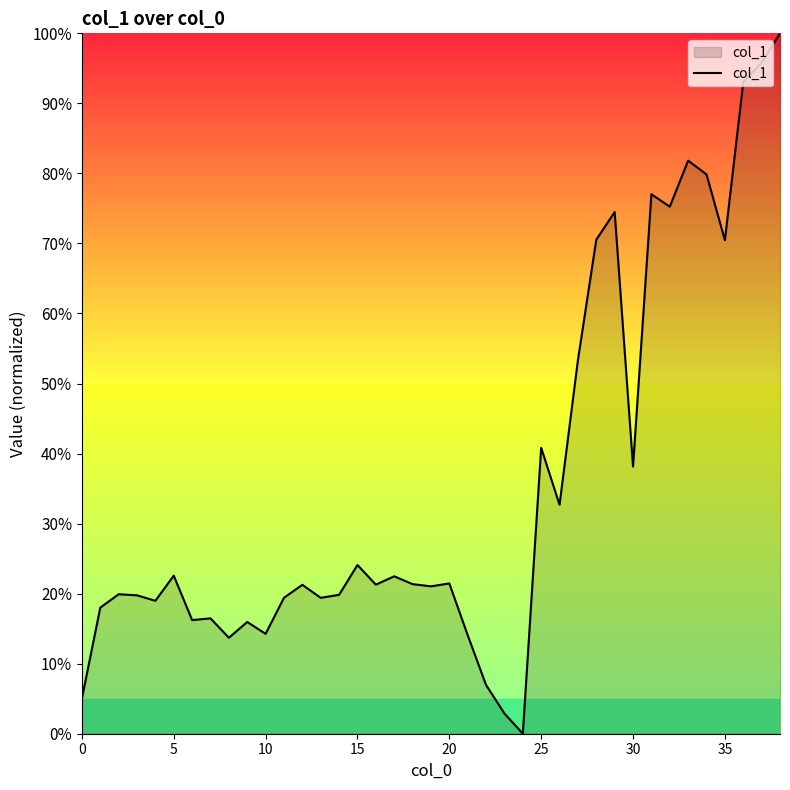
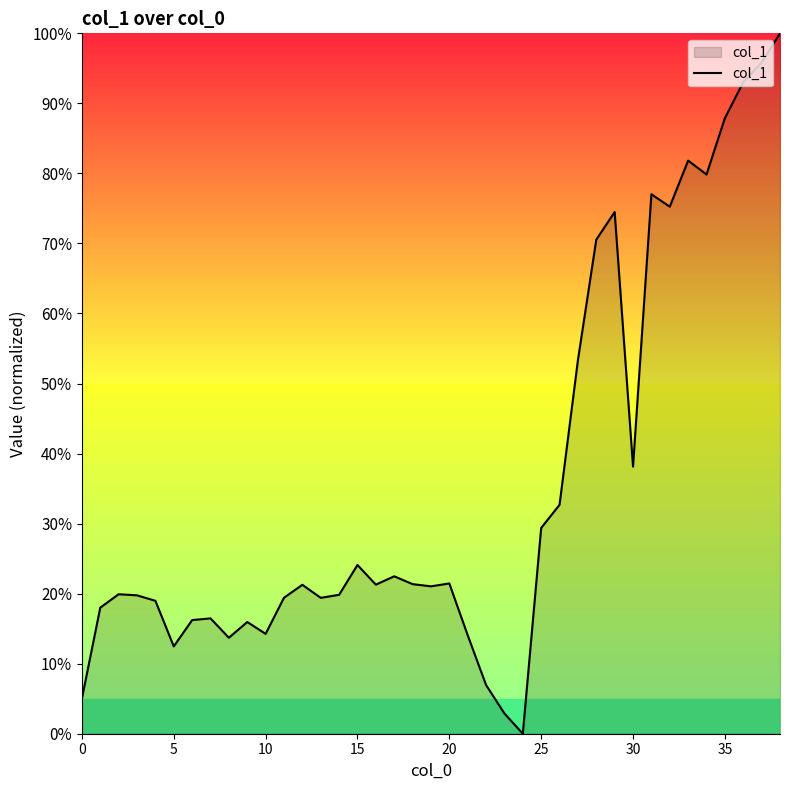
  {
    "0": "5%",
-   "5": "23%",
+   "5": "12%",
    "10": "14%",
    "15": "24%",
    "20": "21%",
-   "25": "41%",
+   "25": "29%",
    "30": "38%",
-   "35": "70%"
+   "35": "88%"
  }
